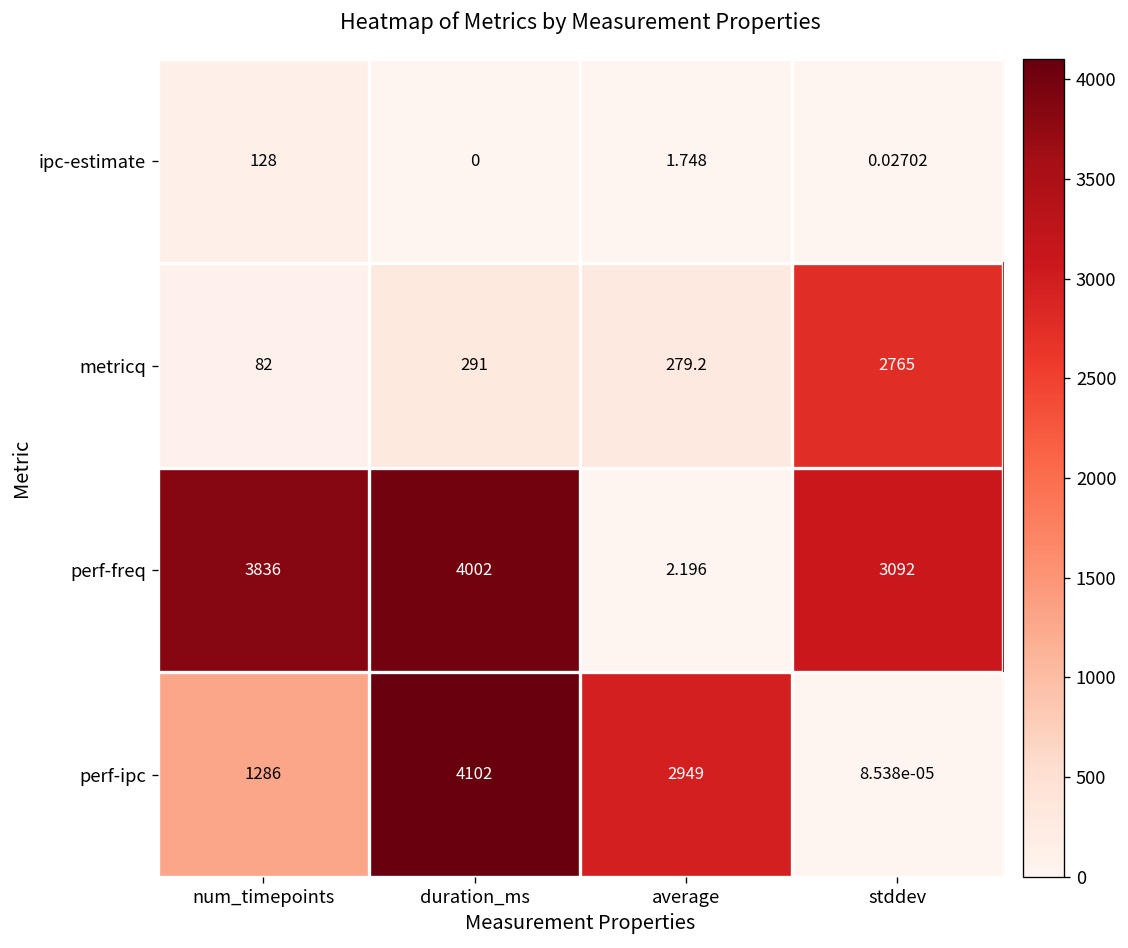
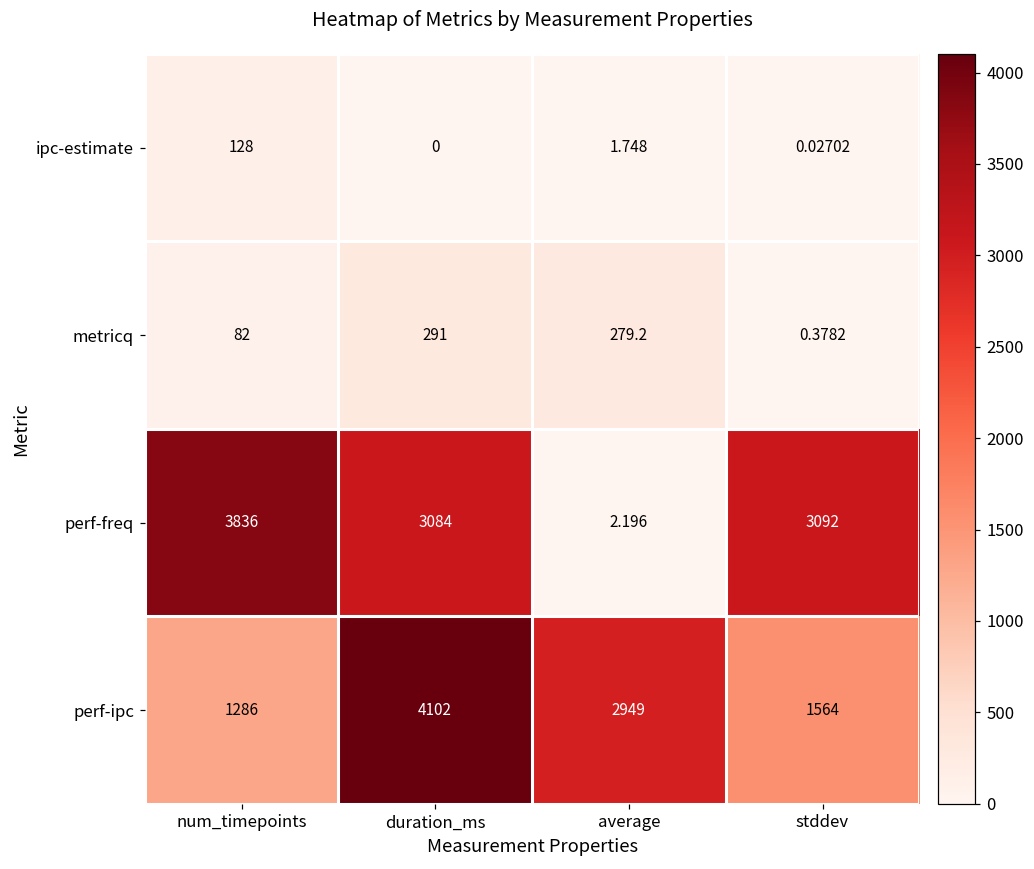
  {
    "ipc-estimate": {
      "num_timepoints": "128",
      "duration_ms": "0",
      "average": "1.748",
      "stddev": "0.02702"
    },
    "metricq": {
      "num_timepoints": "82",
      "duration_ms": "291",
      "average": "279.2",
-     "stddev": "2765"
+     "stddev": "0.3782"
    },
    "perf-freq": {
      "num_timepoints": "3836",
-     "duration_ms": "4002",
+     "duration_ms": "3084",
      "average": "2.196",
      "stddev": "3092"
    },
    "perf-ipc": {
      "num_timepoints": "1286",
      "duration_ms": "4102",
      "average": "2949",
-     "stddev": "8.538e-05"
+     "stddev": "1564"
    }
  }
